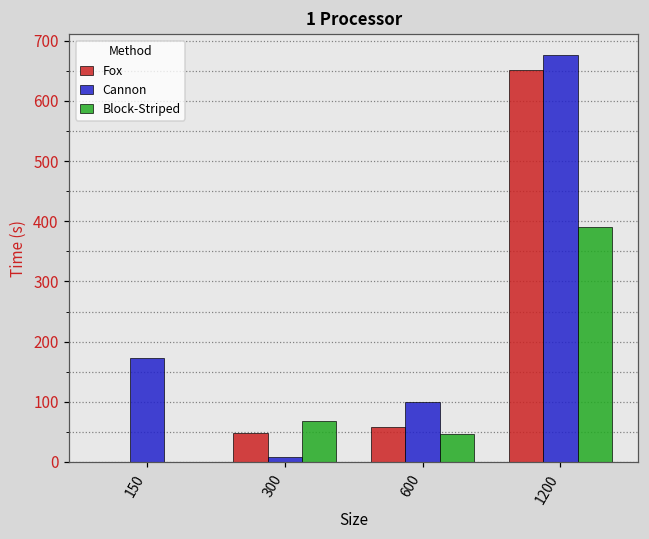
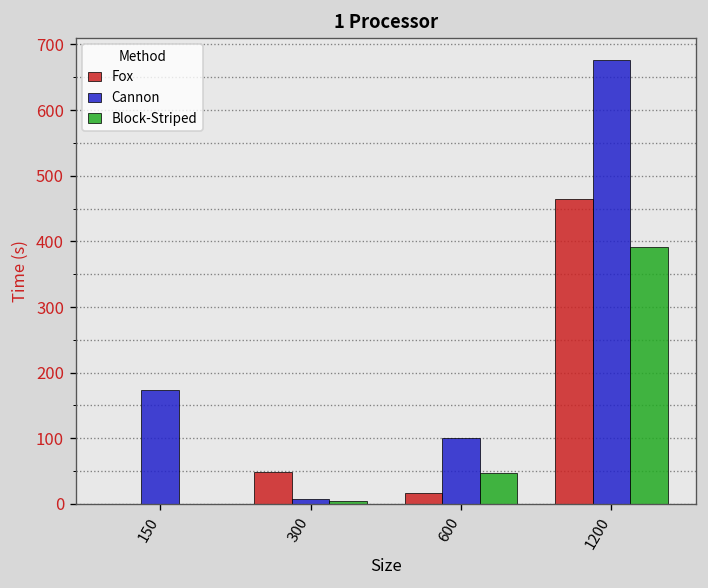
  {
    "Fox": {
      "300": 50,
-     "600": 60,
-     "1200": 650
+     "600": 20,
+     "1200": 460
    },
    "Cannon": {
      "150": 170,
      "300": 10,
      "600": 100,
      "1200": 680
    },
    "Block-Striped": {
-     "300": 70,
+     "300": 0,
      "600": 50,
      "1200": 390
    }
  }
